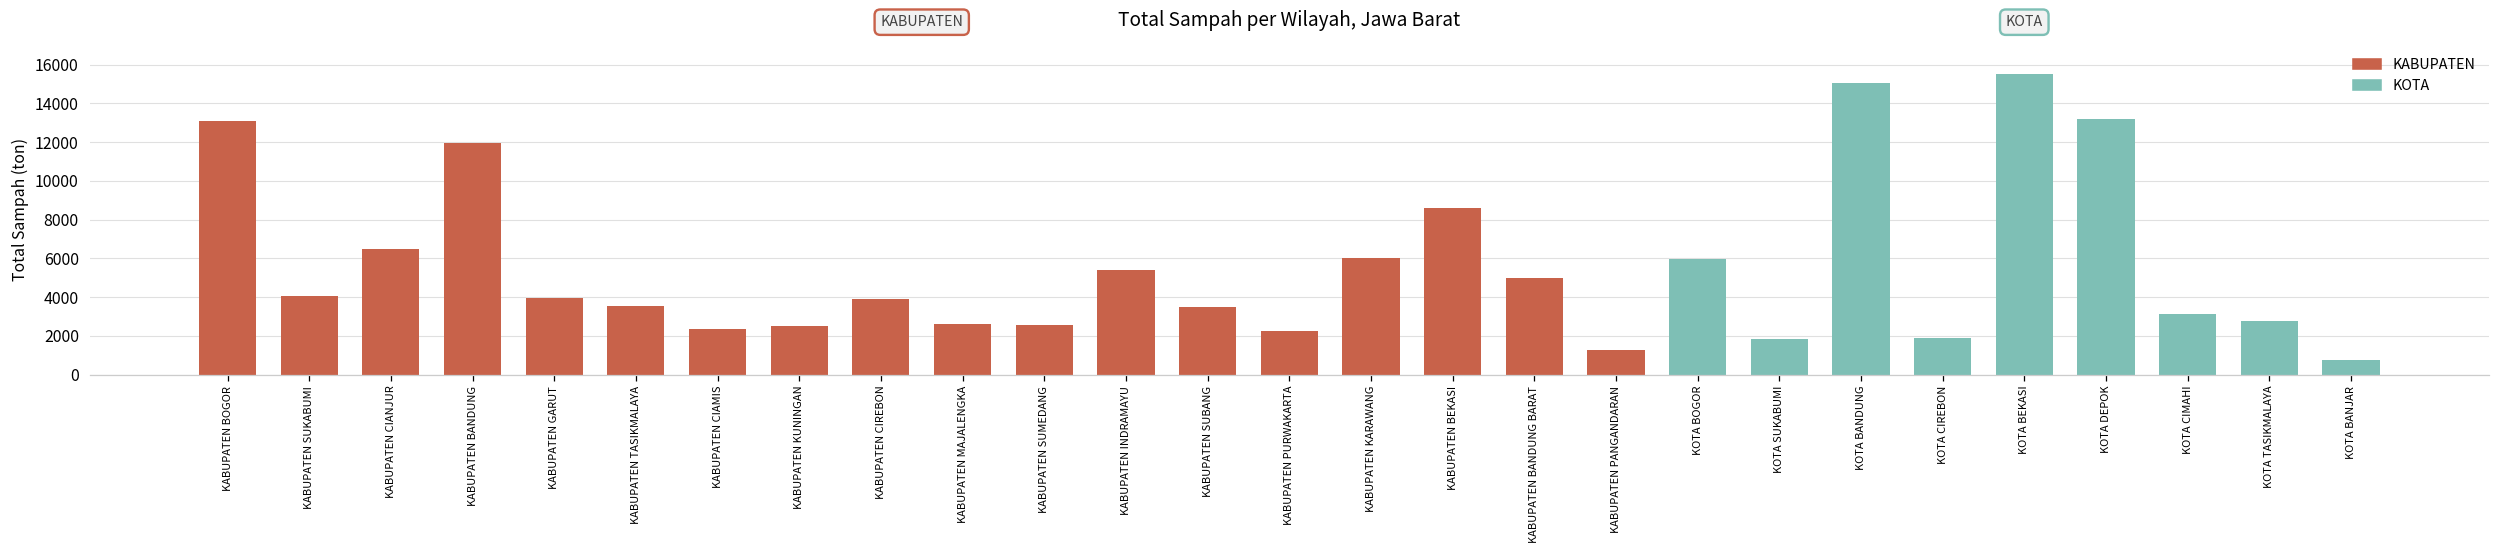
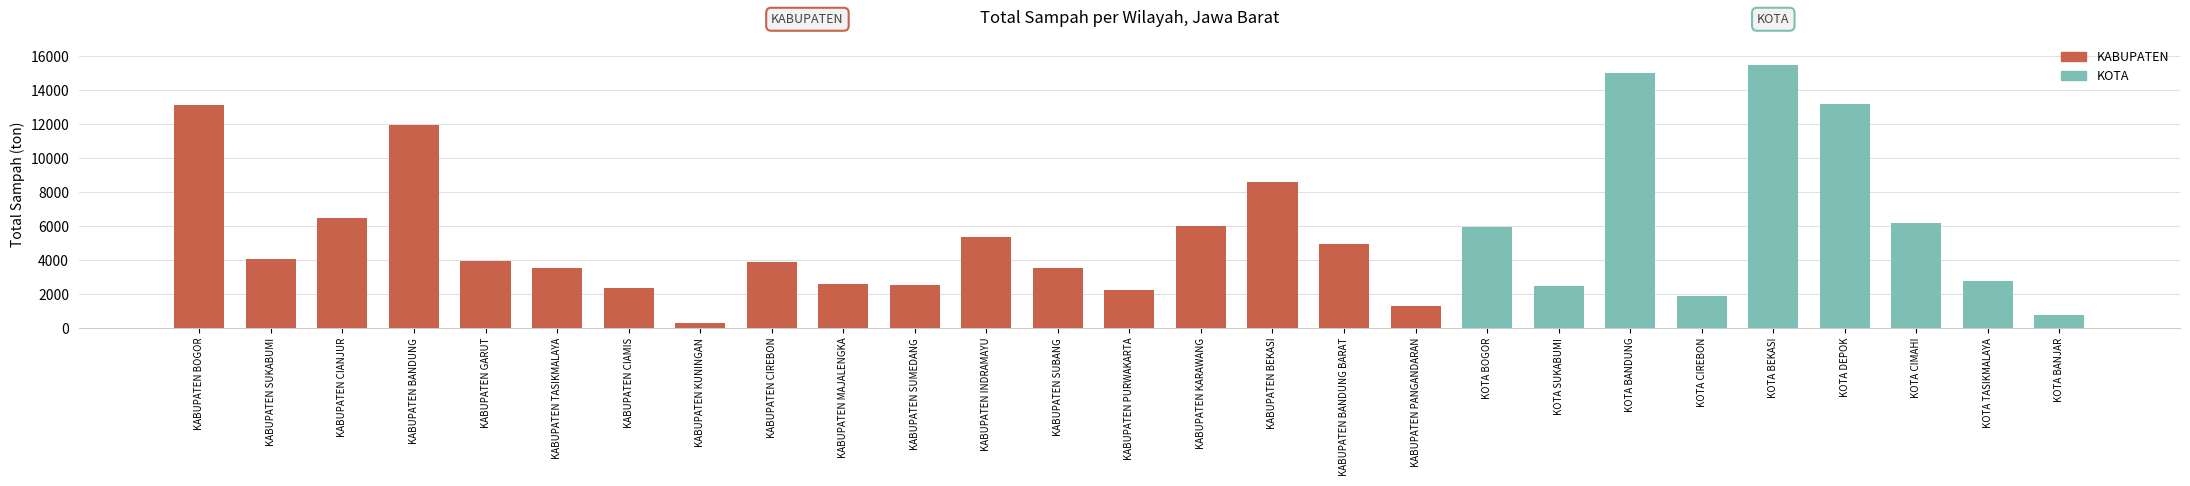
  {
    "KABUPATEN BOGOR": 13100,
    "KABUPATEN SUKABUMI": 4000,
    "KABUPATEN CIANJUR": 6500,
    "KABUPATEN BANDUNG": 11900,
    "KABUPATEN GARUT": 4000,
    "KABUPATEN TASIKMALAYA": 3500,
    "KABUPATEN CIAMIS": 2300,
-   "KABUPATEN KUNINGAN": 2500,
+   "KABUPATEN KUNINGAN": 300,
    "KABUPATEN CIREBON": 3900,
    "KABUPATEN MAJALENGKA": 2600,
    "KABUPATEN SUMEDANG": 2500,
    "KABUPATEN INDRAMAYU": 5400,
    "KABUPATEN SUBANG": 3500,
    "KABUPATEN PURWAKARTA": 2300,
    "KABUPATEN KARAWANG": 6000,
    "KABUPATEN BEKASI": 8600,
    "KABUPATEN BANDUNG BARAT": 5000,
    "KABUPATEN PANGANDARAN": 1300,
    "KOTA BOGOR": 6000,
-   "KOTA SUKABUMI": 1800,
+   "KOTA SUKABUMI": 2500,
    "KOTA BANDUNG": 15000,
    "KOTA CIREBON": 1900,
    "KOTA BEKASI": 15500,
    "KOTA DEPOK": 13200,
-   "KOTA CIMAHI": 3100,
+   "KOTA CIMAHI": 6200,
    "KOTA TASIKMALAYA": 2800,
    "KOTA BANJAR": 800
  }
